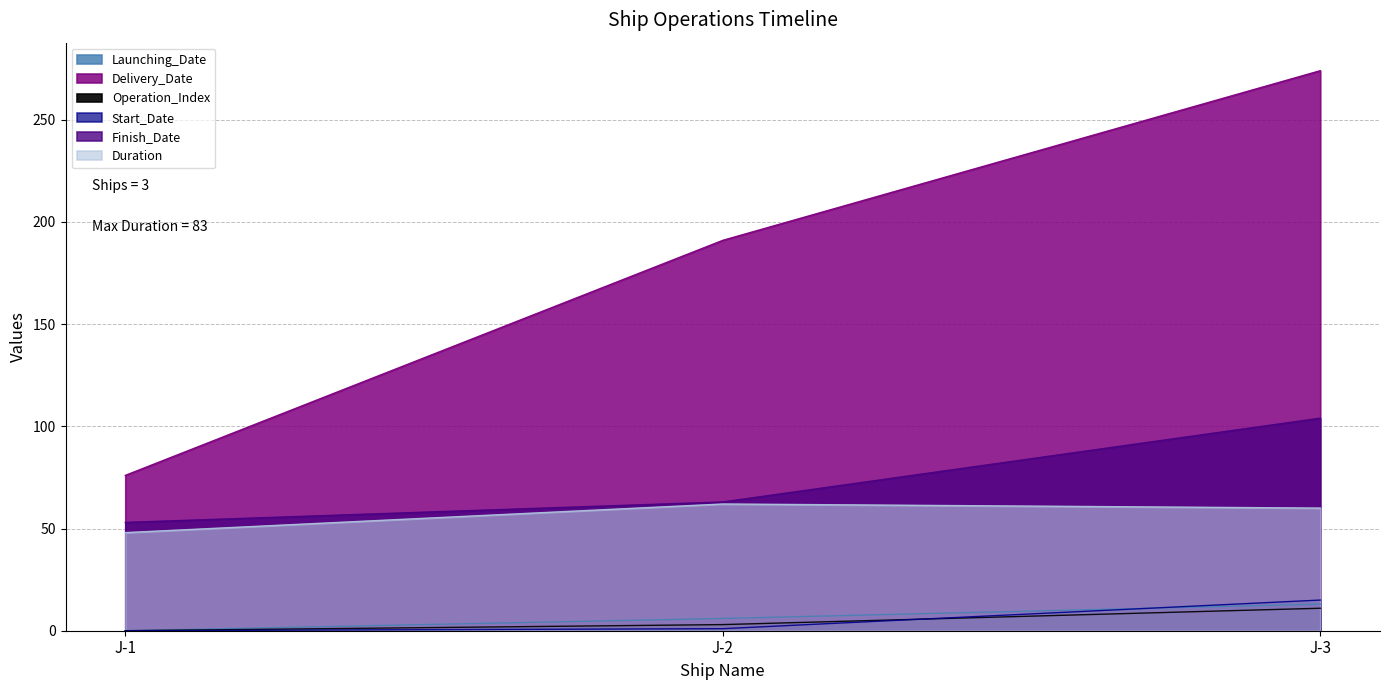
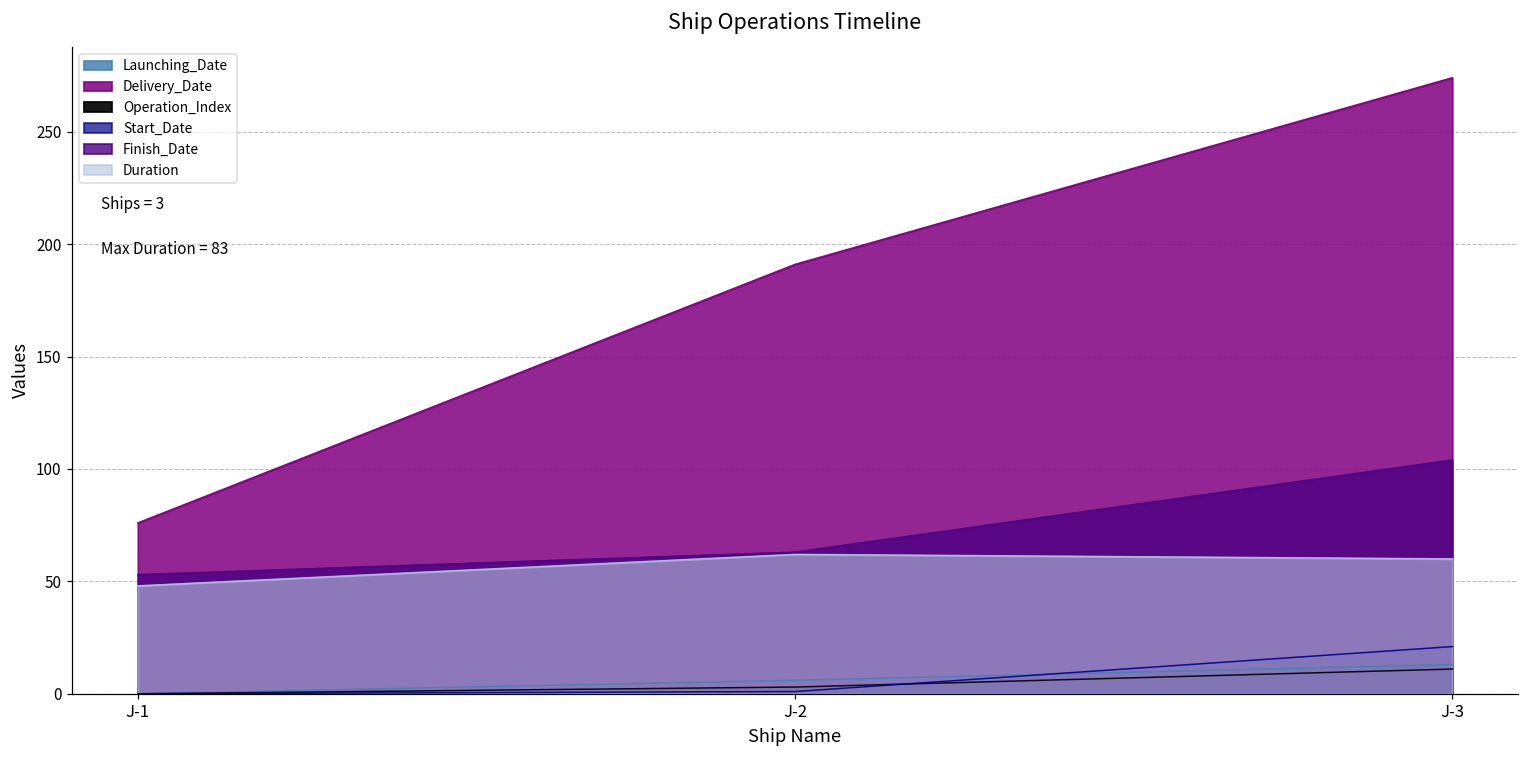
  {
    "Launching_Date": {
      "J-2": 6,
      "J-3": 13
    },
    "Operation_Index": {
      "J-2": 3,
      "J-3": 11
    },
    "Start_Date": {
      "J-2": 1,
-     "J-3": 15
+     "J-3": 21
    },
    "Duration": {
      "J-1": 48,
      "J-3": 60
    }
  }
